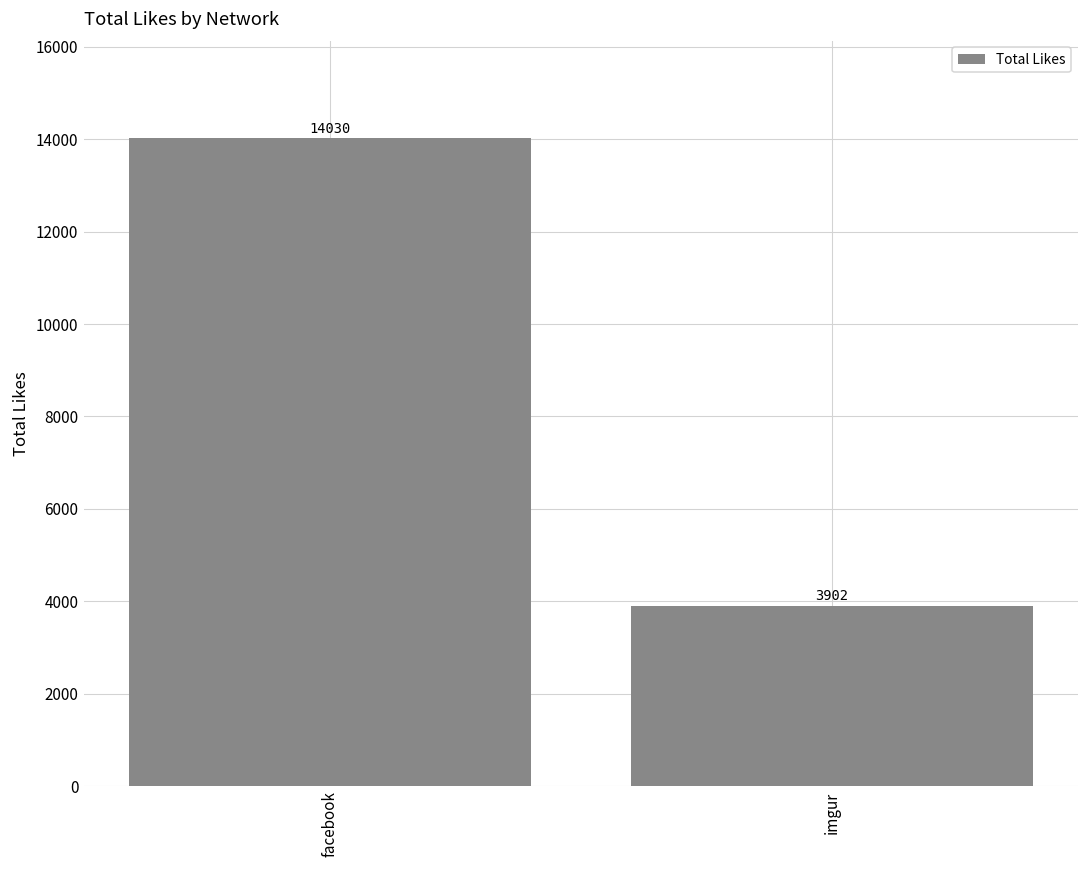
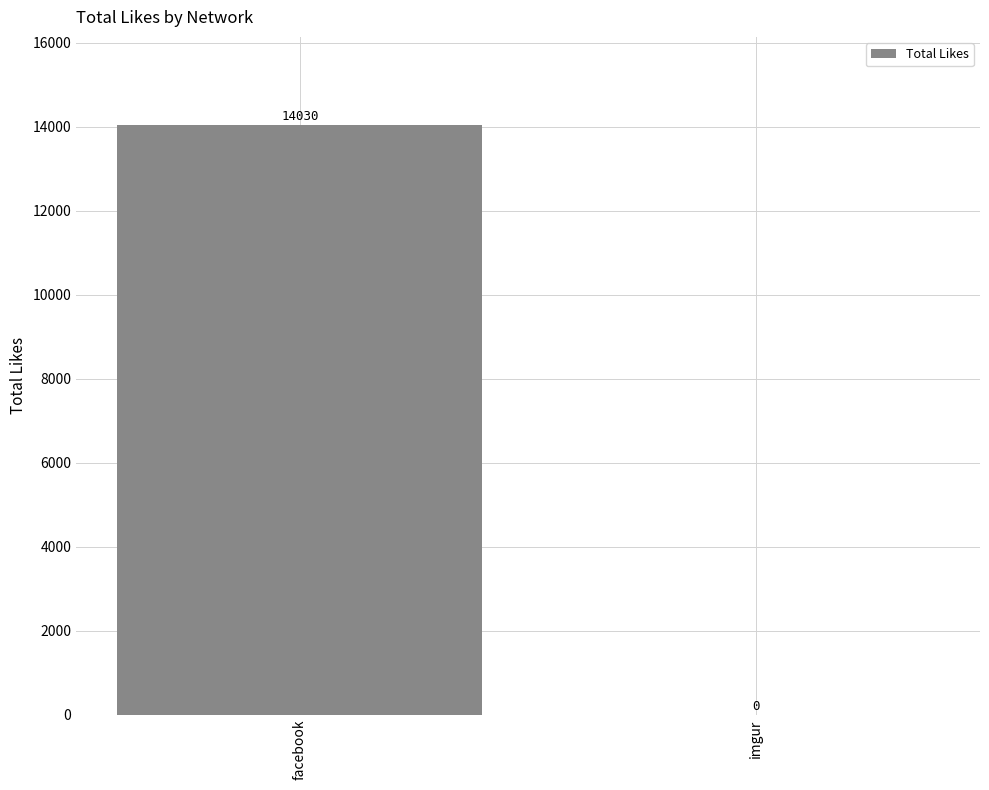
  {
    "facebook": 14030,
-   "imgur": 3902
+   "imgur": 0
  }
